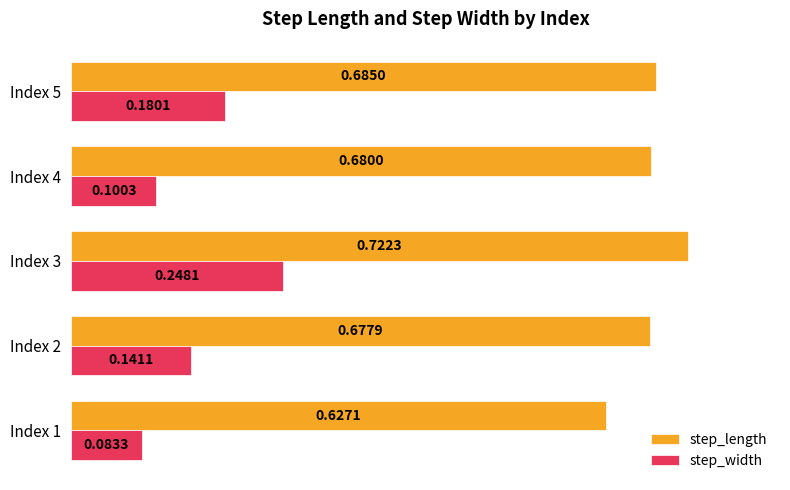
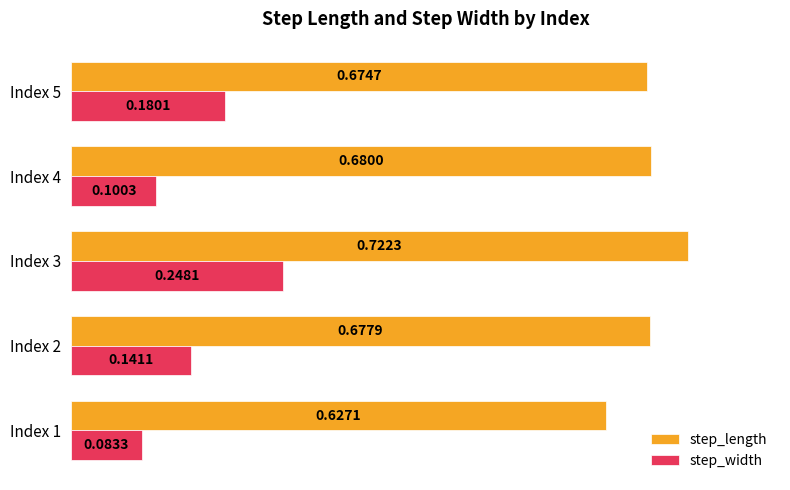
  {
    "step_length": {
-     "Index 5": 0.6850,
+     "Index 5": 0.6747,
      "Index 4": 0.6800,
      "Index 3": 0.7223,
      "Index 2": 0.6779,
      "Index 1": 0.6271
    },
    "step_width": {
      "Index 5": 0.1801,
      "Index 4": 0.1003,
      "Index 3": 0.2481,
      "Index 2": 0.1411,
      "Index 1": 0.0833
    }
  }
